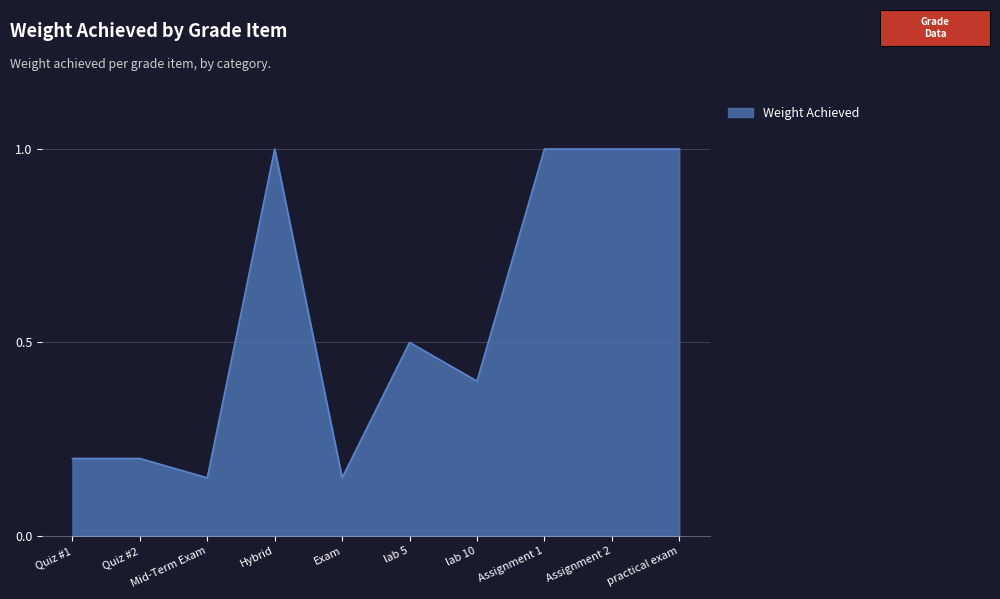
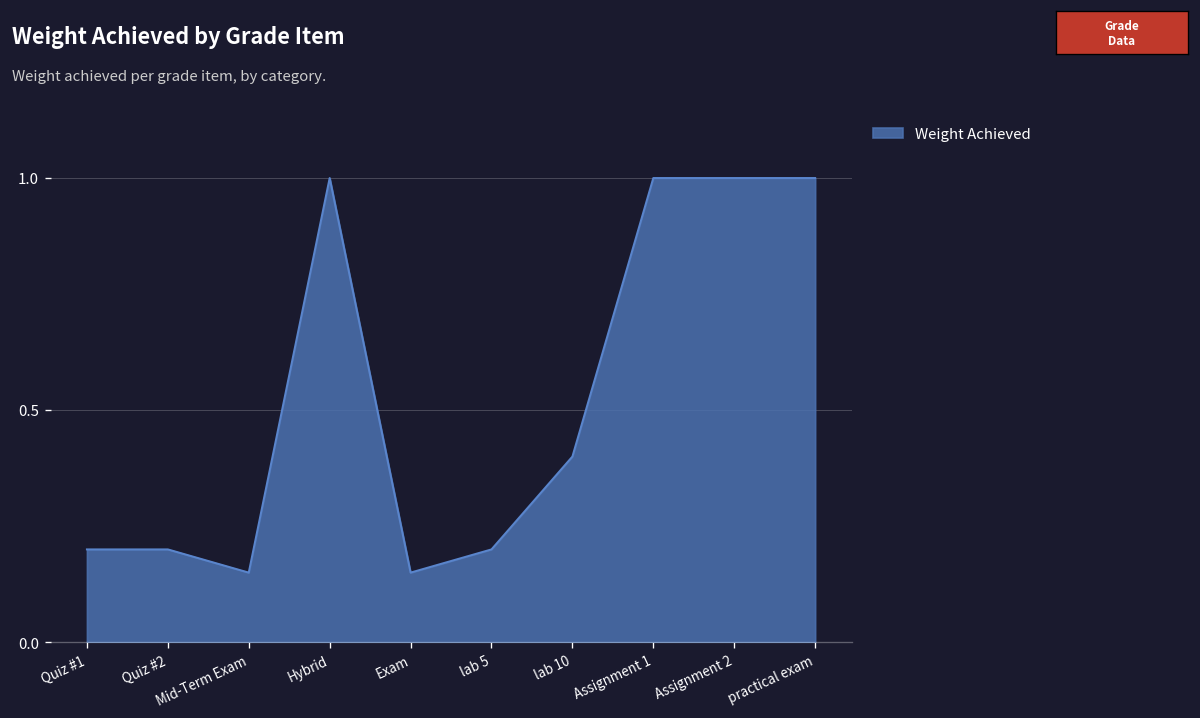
  {
    "Quiz #1": 0.2,
    "Quiz #2": 0.2,
    "Mid-Term Exam": 0.15,
    "Hybrid": 1.0,
    "Exam": 0.15,
-   "lab 5": 0.5,
+   "lab 5": 0.2,
    "lab 10": 0.4,
    "Assignment 1": 1.0,
    "Assignment 2": 1.0,
    "practical exam": 1.0
  }
